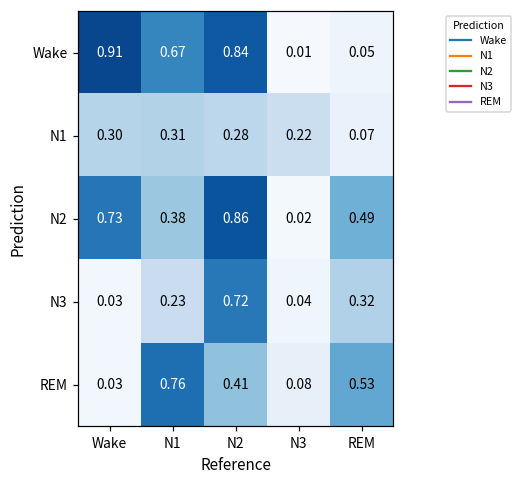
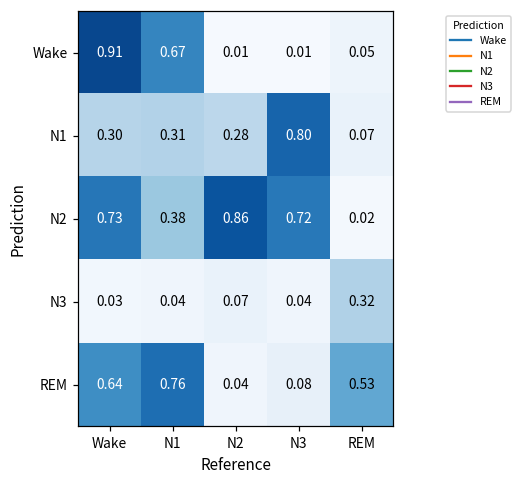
  {
    "Wake": {
      "Wake": 0.91,
      "N1": 0.67,
-     "N2": 0.84,
+     "N2": 0.01,
      "N3": 0.01,
      "REM": 0.05
    },
    "N1": {
      "Wake": 0.30,
      "N1": 0.31,
      "N2": 0.28,
-     "N3": 0.22,
+     "N3": 0.80,
      "REM": 0.07
    },
    "N2": {
      "Wake": 0.73,
      "N1": 0.38,
      "N2": 0.86,
-     "N3": 0.02,
-     "REM": 0.49
+     "N3": 0.72,
+     "REM": 0.02
    },
    "N3": {
      "Wake": 0.03,
-     "N1": 0.23,
-     "N2": 0.72,
+     "N1": 0.04,
+     "N2": 0.07,
      "N3": 0.04,
      "REM": 0.32
    },
    "REM": {
-     "Wake": 0.03,
+     "Wake": 0.64,
      "N1": 0.76,
-     "N2": 0.41,
+     "N2": 0.04,
      "N3": 0.08,
      "REM": 0.53
    }
  }
